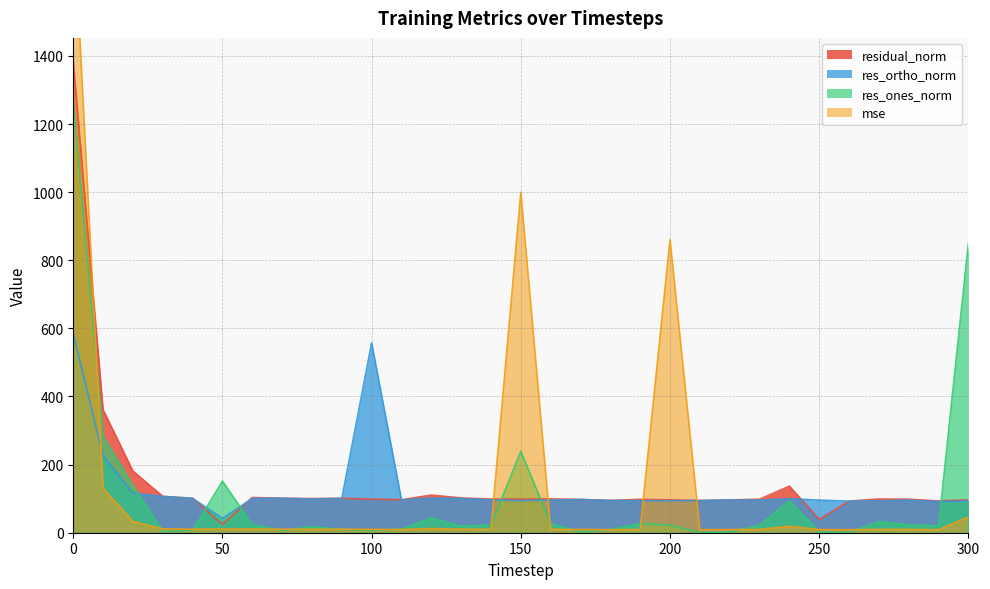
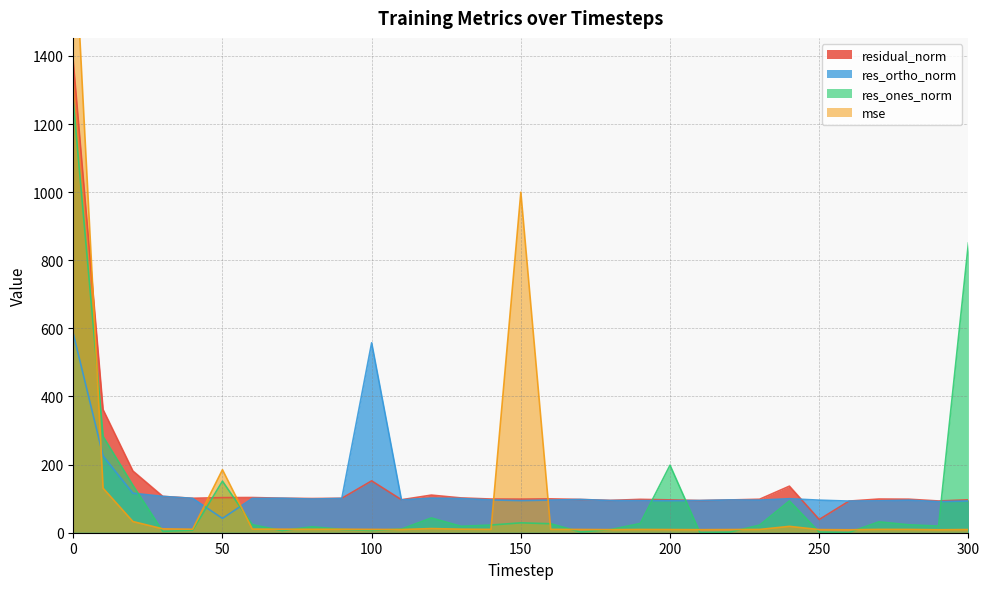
  {
    "residual_norm": {
      "0": 1380,
-     "50": 20,
-     "100": 100,
+     "50": 100,
+     "100": 150,
      "250": 40
    },
    "res_ortho_norm": {
      "0": 580,
      "50": 40,
      "100": 560,
      "250": 100
    },
    "res_ones_norm": {
      "0": 1270,
      "50": 150,
-     "150": 240,
-     "200": 20,
+     "150": 30,
+     "200": 200,
      "300": 850
    },
    "mse": {
-     "50": 10,
+     "50": 190,
      "150": 1000,
-     "200": 860,
-     "300": 50
+     "200": 10,
+     "300": 10
    }
  }
